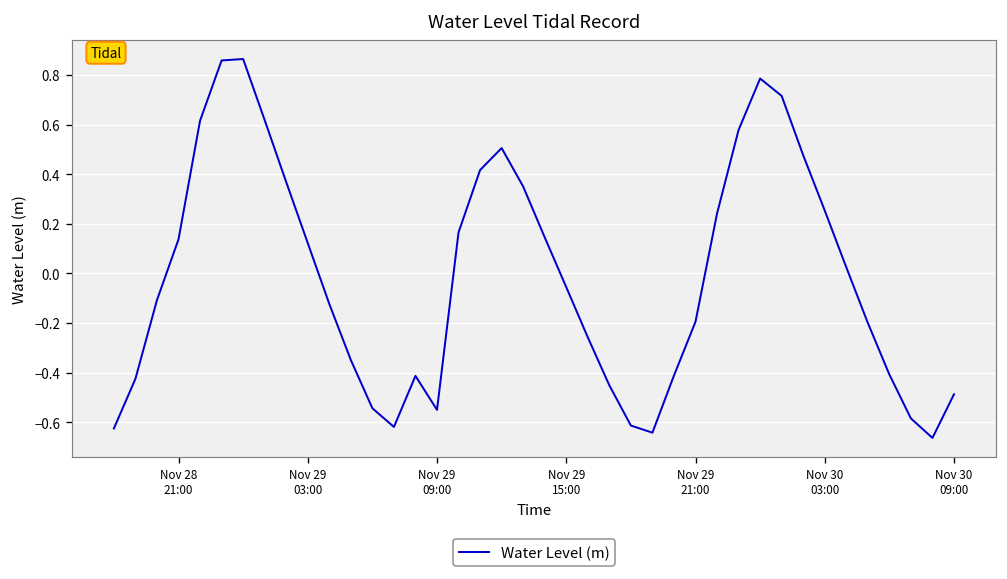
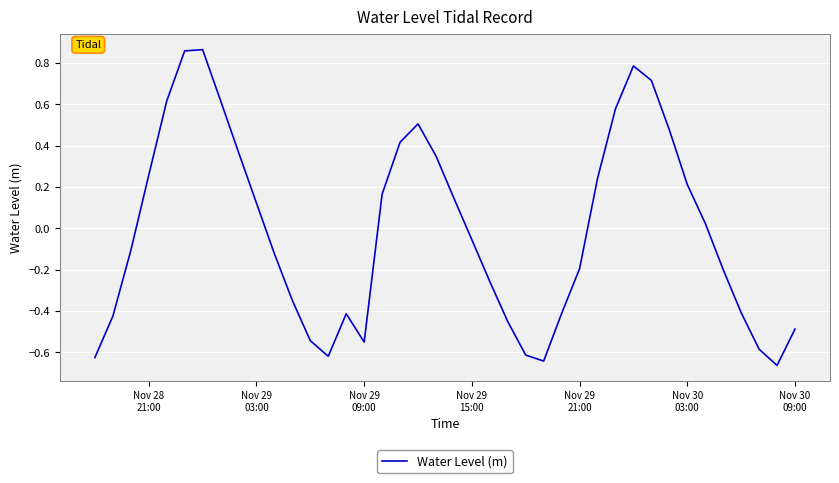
  {
-   "Nov 28 21:00": 0.14,
+   "Nov 28 21:00": 0.26,
    "Nov 29 03:00": 0.12,
    "Nov 29 09:00": -0.55,
    "Nov 29 15:00": -0.06,
    "Nov 29 21:00": -0.19,
-   "Nov 30 03:00": 0.25,
+   "Nov 30 03:00": 0.21,
    "Nov 30 09:00": -0.49
  }
